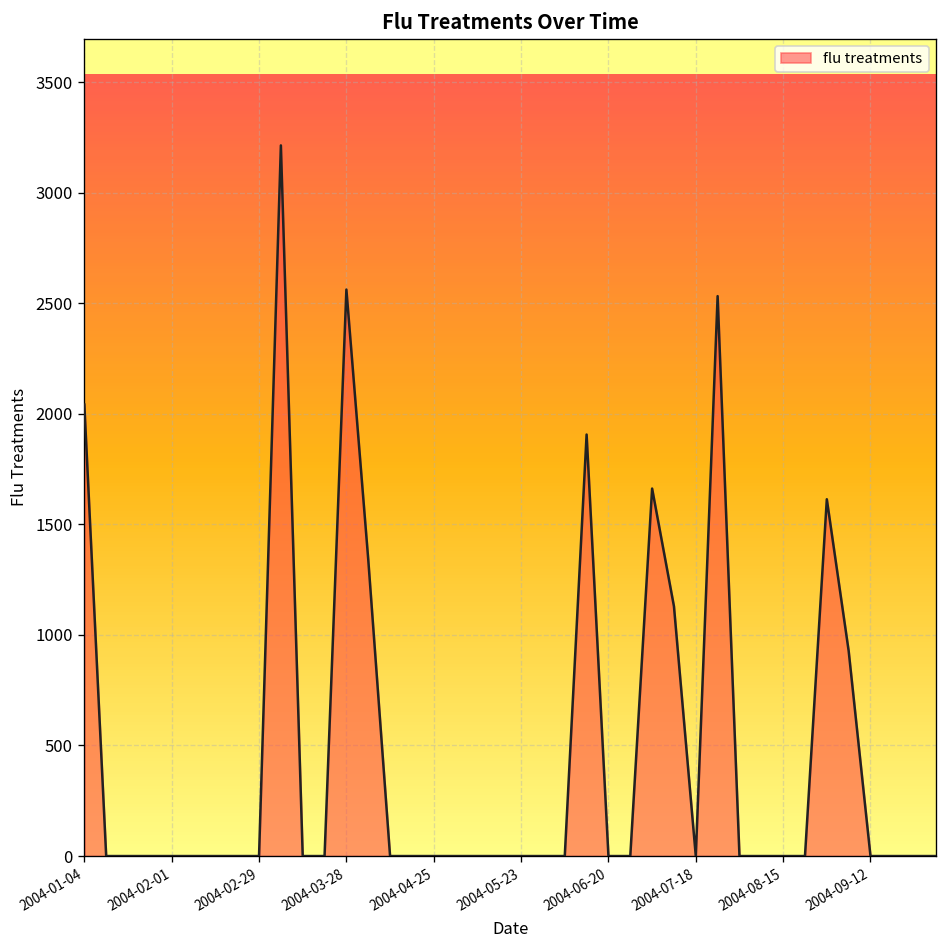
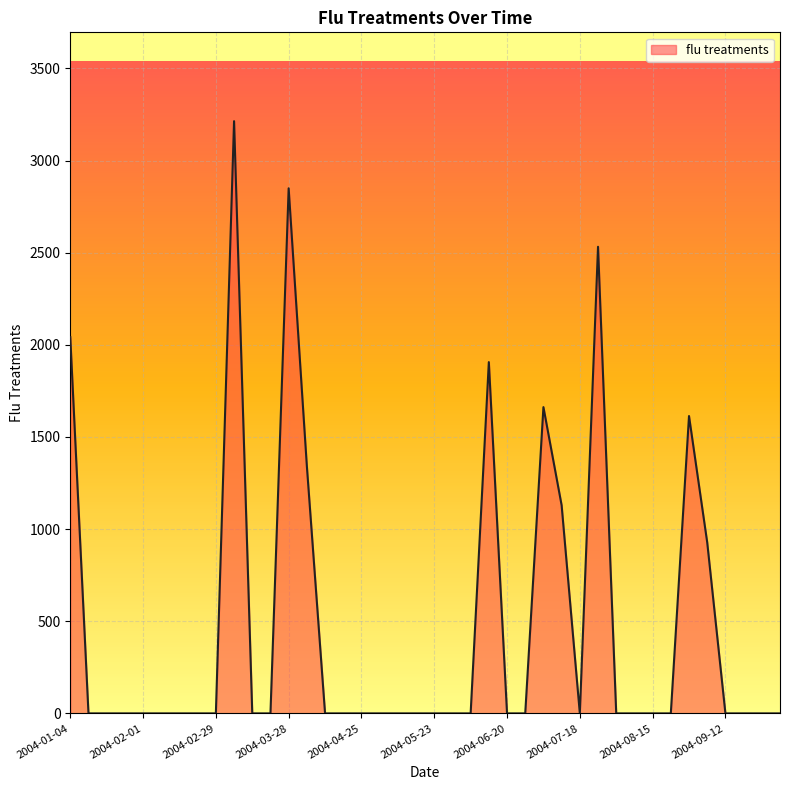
  {
    "2004-01-04": 2040,
    "2004-02-01": 0,
    "2004-02-29": 0,
-   "2004-03-28": 2560,
+   "2004-03-28": 2850,
    "2004-04-25": 0,
    "2004-05-23": 0,
    "2004-06-20": 0,
    "2004-07-18": 0,
    "2004-08-15": 0,
    "2004-09-12": 0
  }
